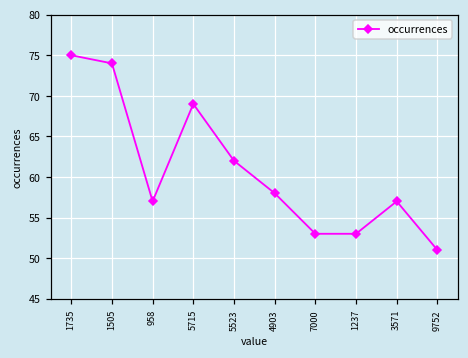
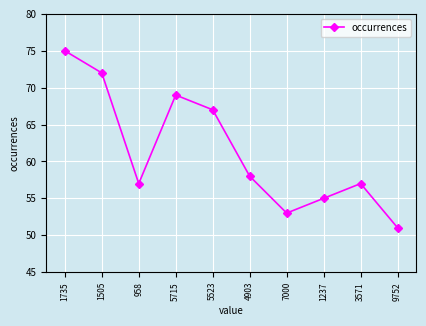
  {
    "1735": 75,
-   "1505": 74,
+   "1505": 72,
    "958": 57,
    "5715": 69,
-   "5523": 62,
+   "5523": 67,
    "4903": 58,
    "7000": 53,
-   "1237": 53,
+   "1237": 55,
    "3571": 57,
    "9752": 51
  }
